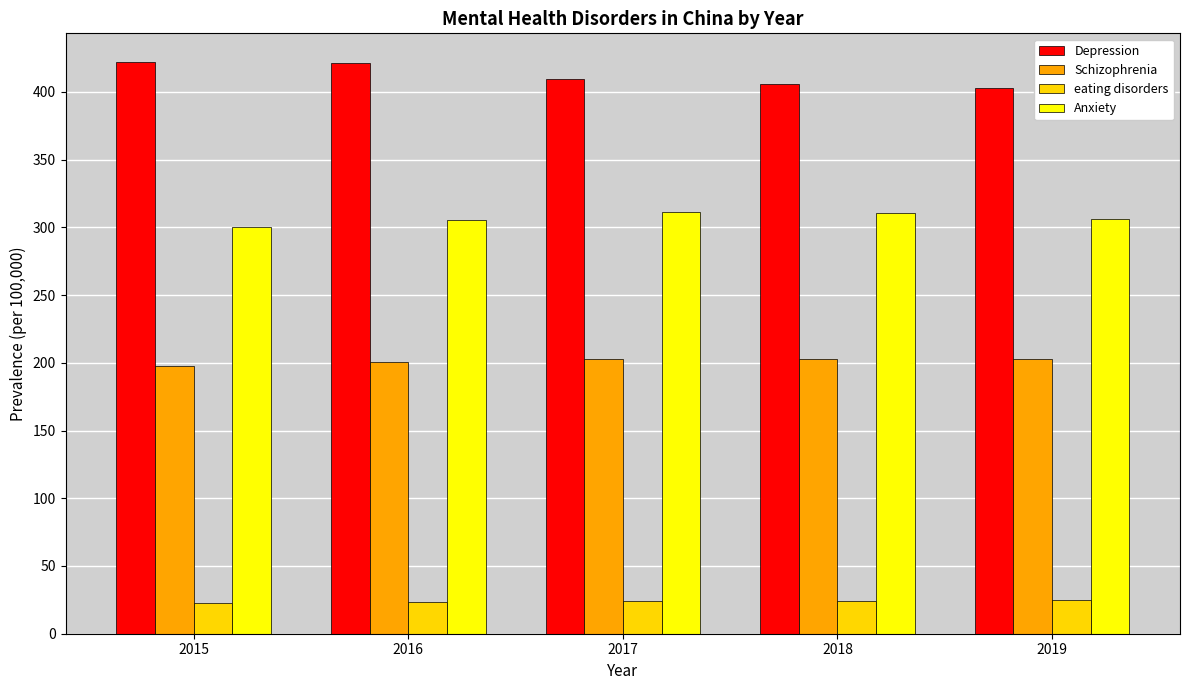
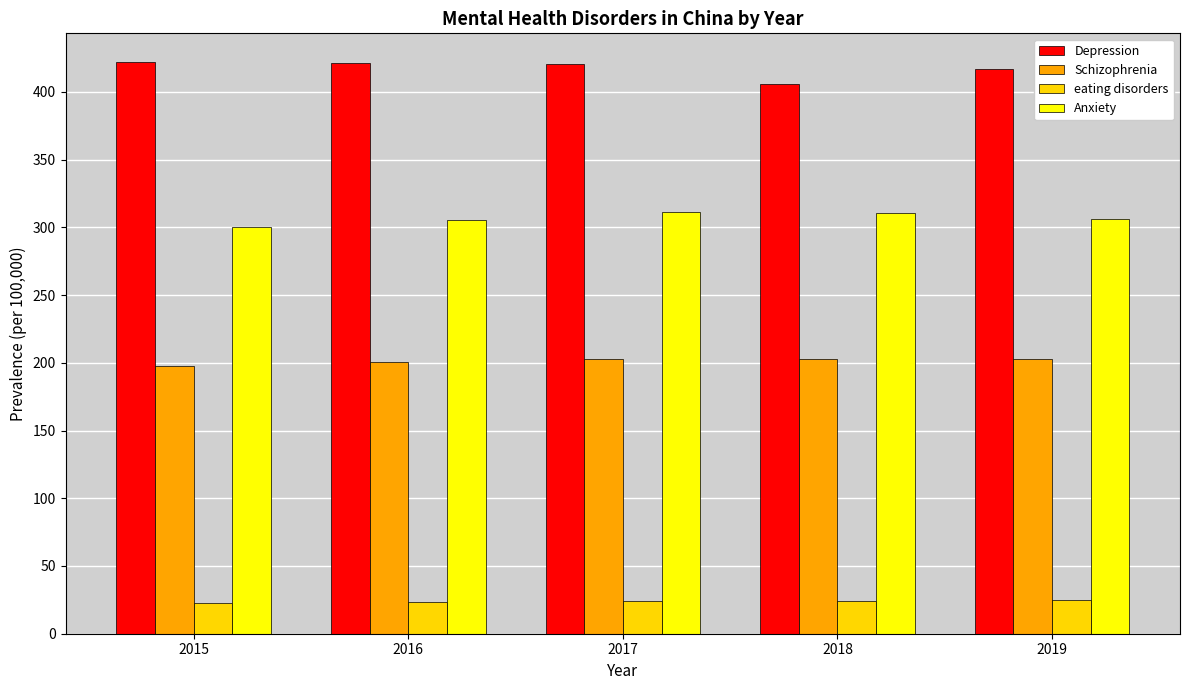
  {
    "Depression": {
      "2015": 422,
      "2016": 421,
-     "2017": 410,
+     "2017": 421,
      "2018": 406,
-     "2019": 403
+     "2019": 417
    }
  }
